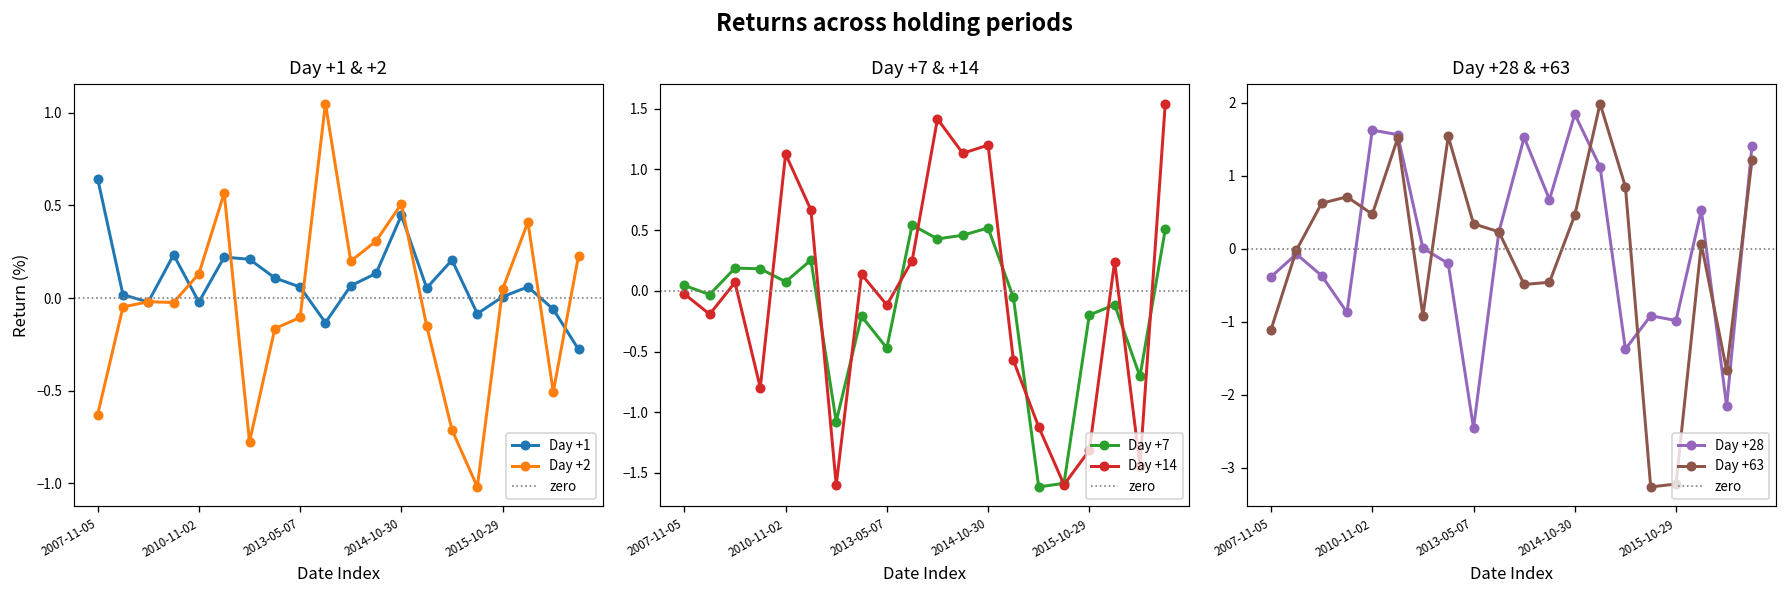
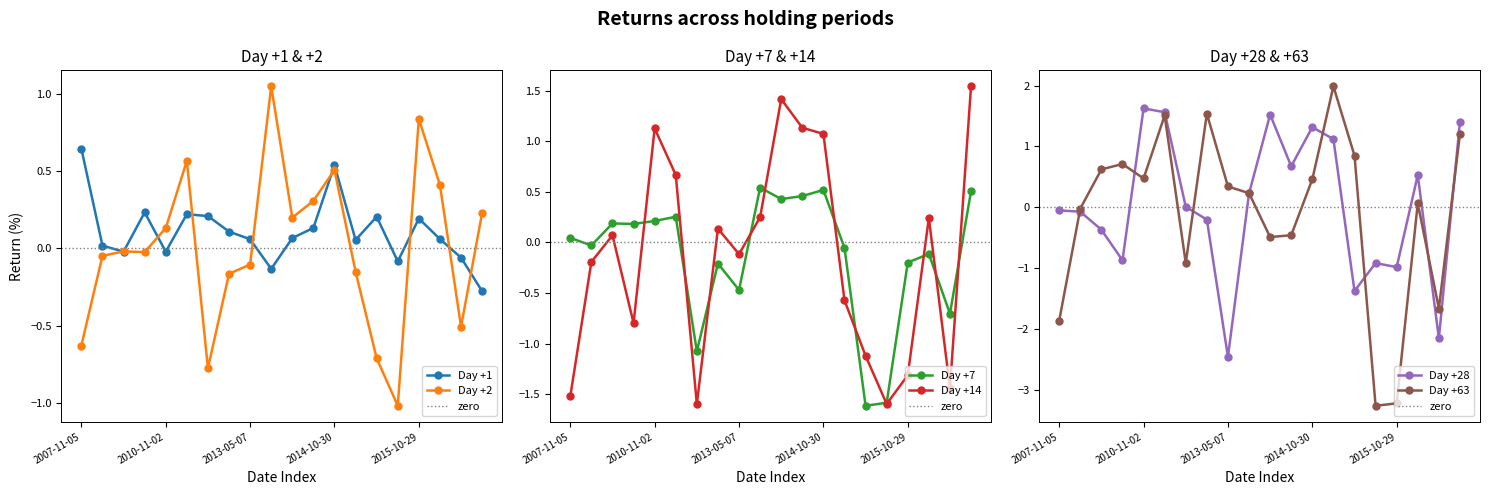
  {
    "Day +1 & +2": {
      "Day +1": {
        "2007-11-05": 0.64,
        "2010-11-02": -0.02,
        "2013-05-07": 0.06,
-       "2014-10-30": 0.45,
-       "2015-10-29": 0.01
+       "2014-10-30": 0.54,
+       "2015-10-29": 0.19
      },
      "Day +2": {
        "2007-11-05": -0.63,
        "2010-11-02": 0.13,
        "2013-05-07": -0.10,
        "2014-10-30": 0.51,
-       "2015-10-29": 0.05
+       "2015-10-29": 0.84
      }
    },
    "Day +7 & +14": {
      "Day +7": {
        "2007-11-05": 0.04,
-       "2010-11-02": 0.07,
+       "2010-11-02": 0.21,
        "2013-05-07": -0.47,
        "2014-10-30": 0.52,
        "2015-10-29": -0.20
      },
      "Day +14": {
-       "2007-11-05": -0.03,
+       "2007-11-05": -1.52,
        "2010-11-02": 1.13,
        "2013-05-07": -0.12,
-       "2014-10-30": 1.20
+       "2014-10-30": 1.07
      }
    },
    "Day +28 & +63": {
      "Day +28": {
-       "2007-11-05": -0.4,
+       "2007-11-05": -0.1,
        "2010-11-02": 1.6,
        "2013-05-07": -2.5,
-       "2014-10-30": 1.8,
+       "2014-10-30": 1.3,
        "2015-10-29": -1.0
      },
      "Day +63": {
-       "2007-11-05": -1.1,
+       "2007-11-05": -1.9,
        "2010-11-02": 0.5,
        "2013-05-07": 0.3,
        "2014-10-30": 0.5
      }
    }
  }
